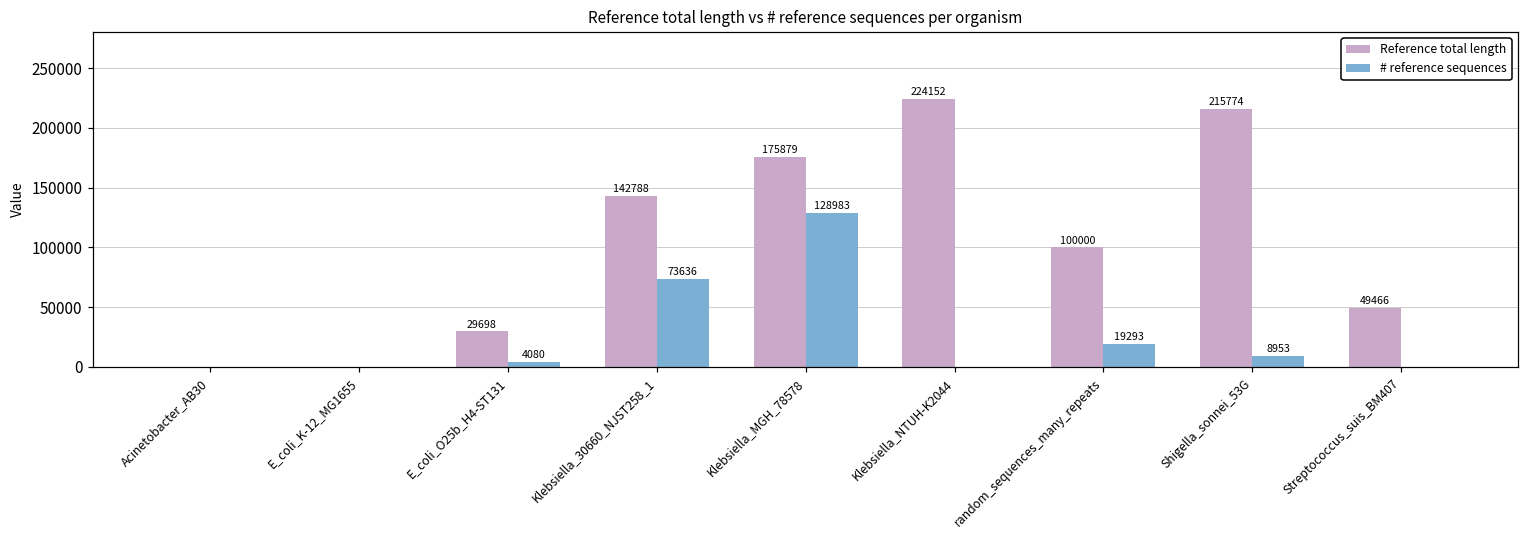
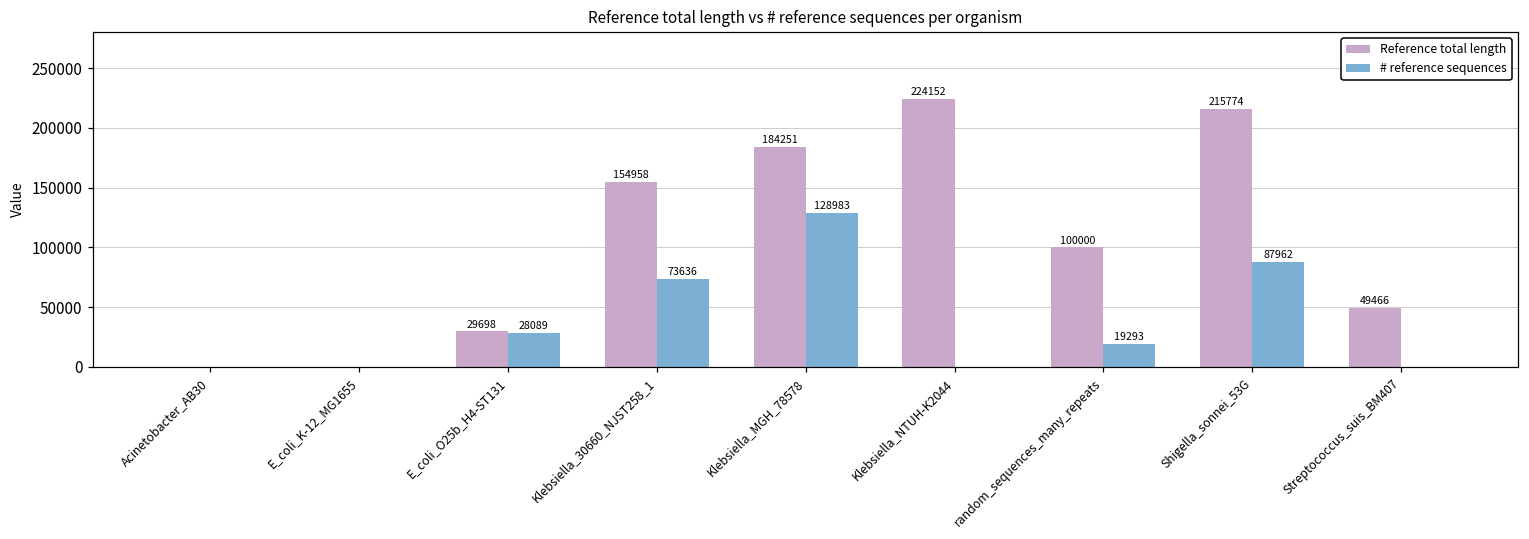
  {
    "Reference total length": {
      "E_coli_O25b_H4-ST131": 29698,
-     "Klebsiella_30660_NJST258_1": 142788,
-     "Klebsiella_MGH_78578": 175879,
+     "Klebsiella_30660_NJST258_1": 154958,
+     "Klebsiella_MGH_78578": 184251,
      "Klebsiella_NTUH-K2044": 224152,
      "random_sequences_many_repeats": 100000,
      "Shigella_sonnei_53G": 215774,
      "Streptococcus_suis_BM407": 49466
    },
    "# reference sequences": {
-     "E_coli_O25b_H4-ST131": 4080,
+     "E_coli_O25b_H4-ST131": 28089,
      "Klebsiella_30660_NJST258_1": 73636,
      "Klebsiella_MGH_78578": 128983,
      "random_sequences_many_repeats": 19293,
-     "Shigella_sonnei_53G": 8953
+     "Shigella_sonnei_53G": 87962
    }
  }
